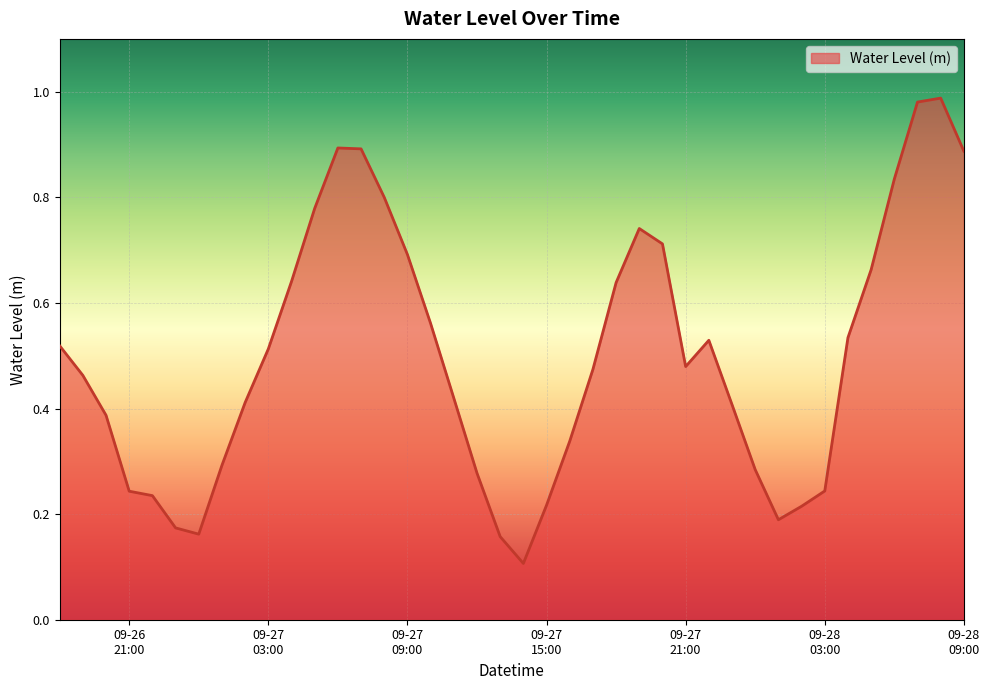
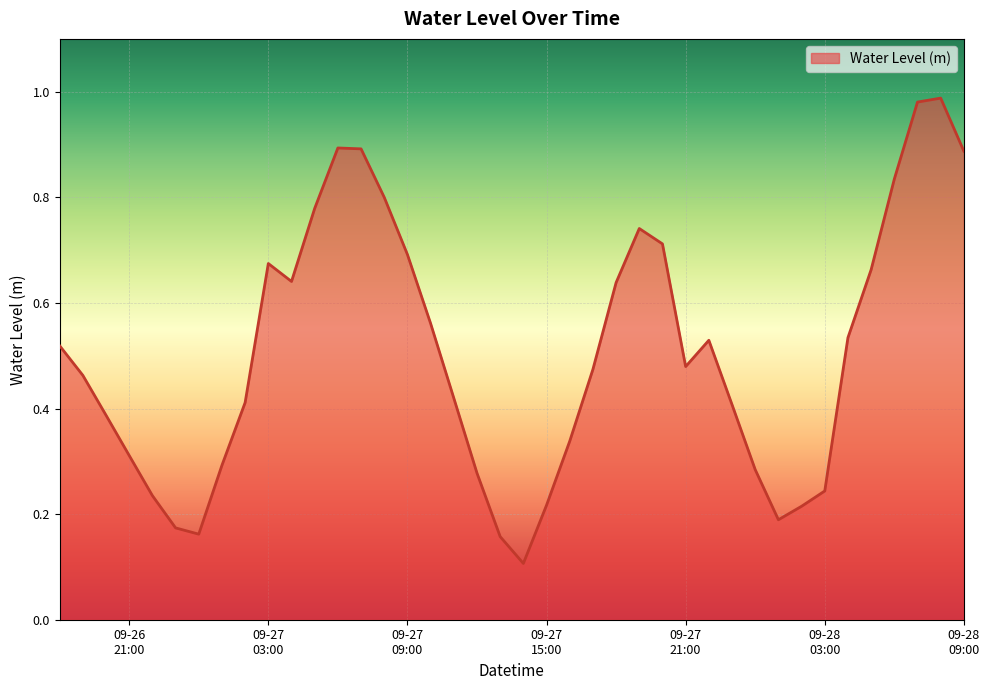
  {
-   "09-26 21:00": 0.24,
-   "09-27 03:00": 0.51,
+   "09-26 21:00": 0.31,
+   "09-27 03:00": 0.67,
    "09-27 09:00": 0.69,
    "09-27 15:00": 0.22,
    "09-27 21:00": 0.48,
    "09-28 03:00": 0.24,
    "09-28 09:00": 0.89
  }
